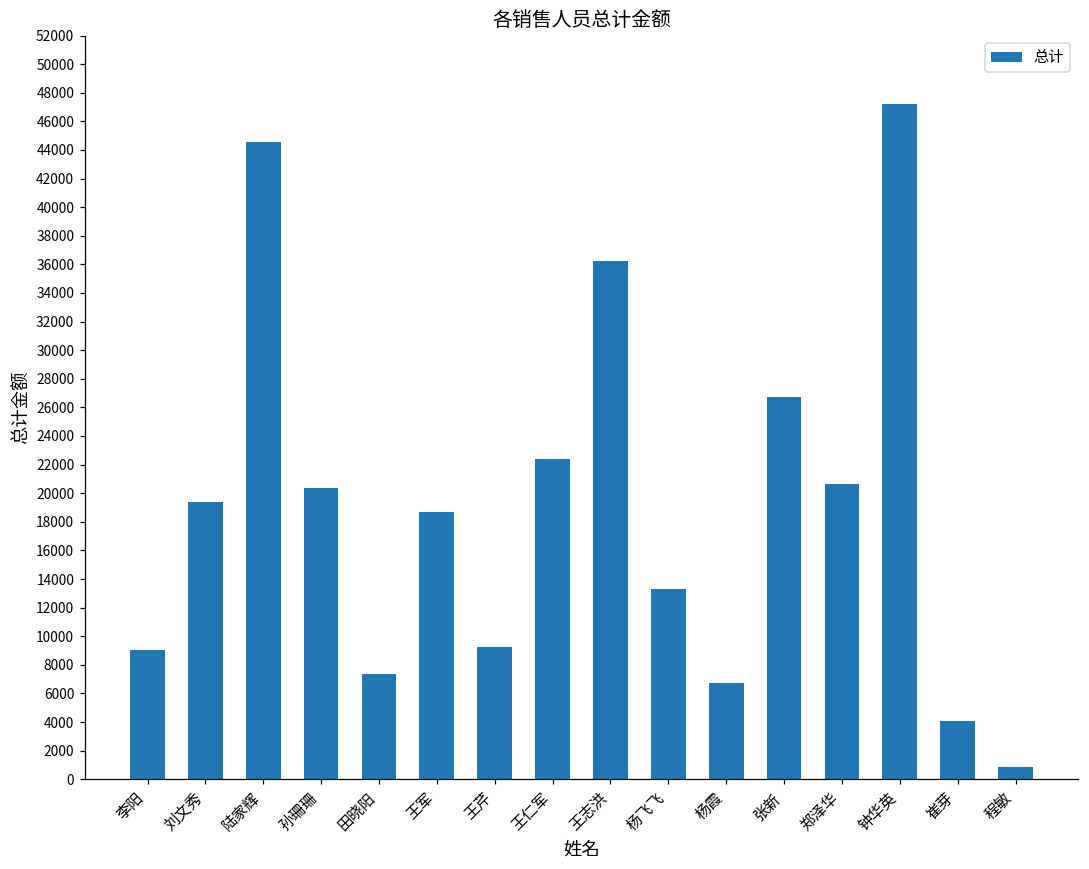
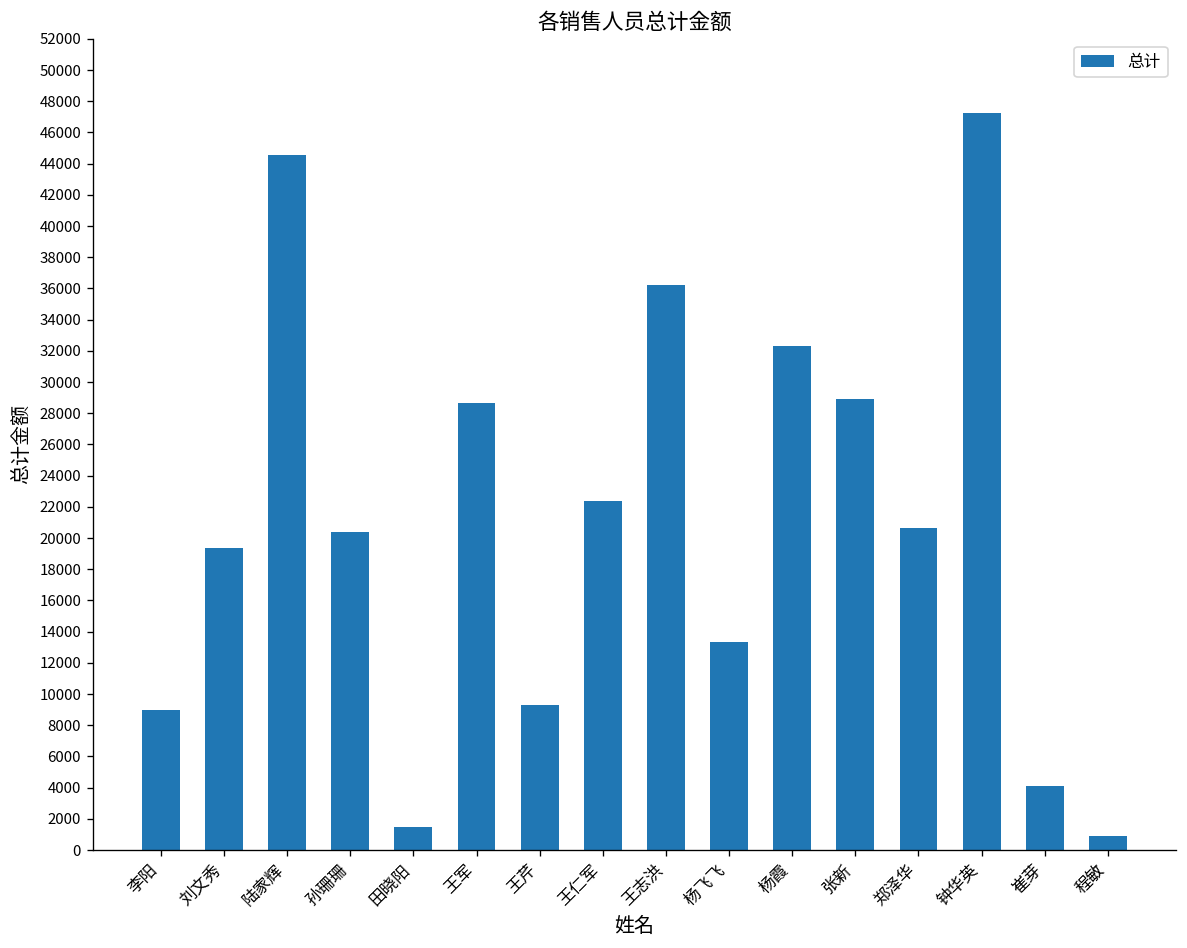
  {
    "李阳": 9000,
    "刘文秀": 19400,
    "陆家辉": 44500,
    "孙珊珊": 20400,
-   "田晓阳": 7400,
-   "王军": 18700,
+   "田晓阳": 1500,
+   "王军": 28600,
    "王芹": 9300,
    "王仁军": 22400,
    "王志洪": 36200,
    "杨飞飞": 13300,
-   "杨霞": 6700,
-   "张新": 26700,
+   "杨霞": 32300,
+   "张新": 28900,
    "郑泽华": 20700,
    "钟华英": 47200,
    "崔芽": 4100,
    "程敏": 900
  }
